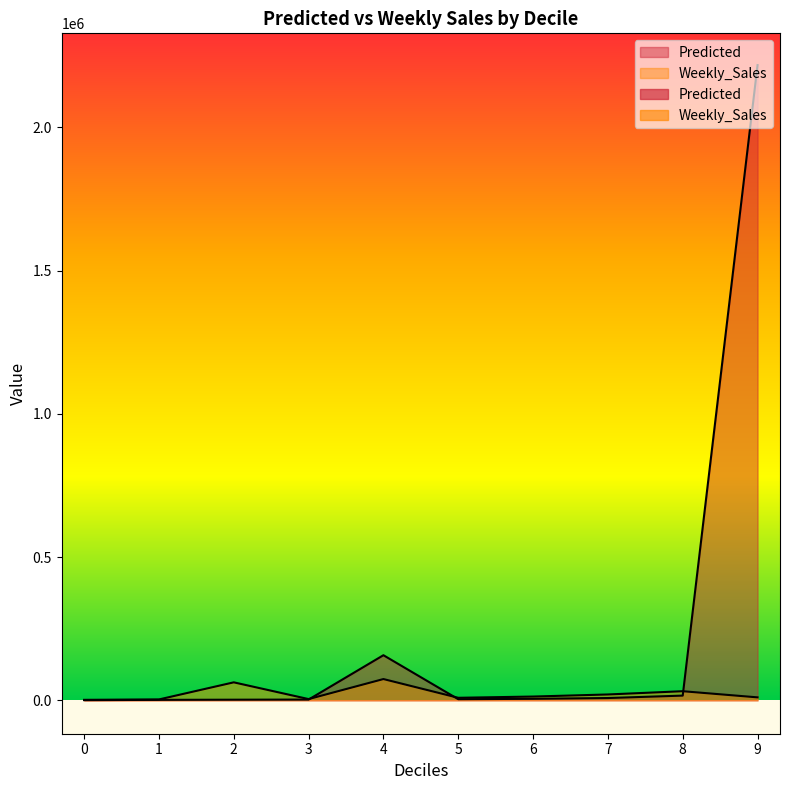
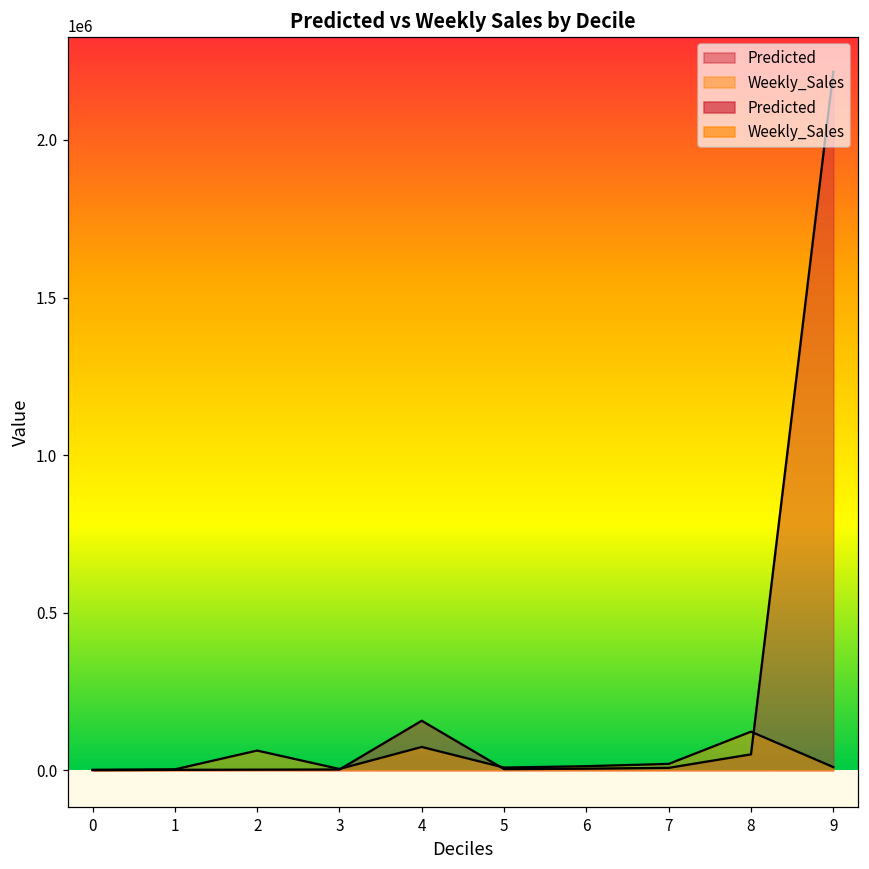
  {
    "Predicted": {
      "2": 0,
      "4": 160000,
      "7": 10000,
-     "8": 20000
+     "8": 50000
    },
    "Weekly_Sales": {
      "2": 60000,
      "4": 70000,
      "7": 20000,
-     "8": 30000,
+     "8": 120000,
      "9": 10000
    }
  }
